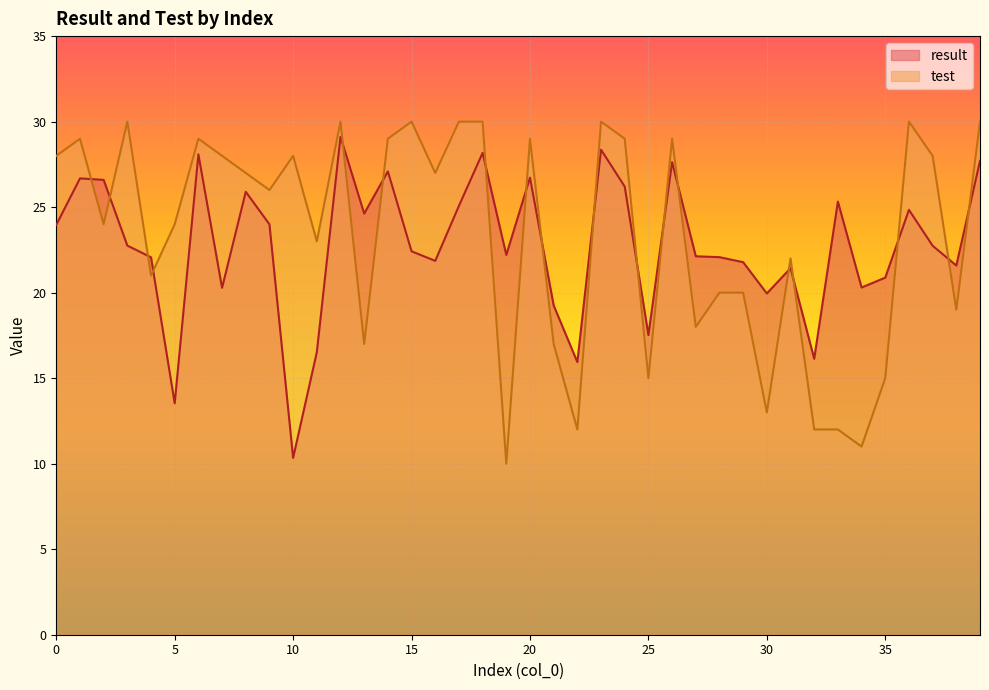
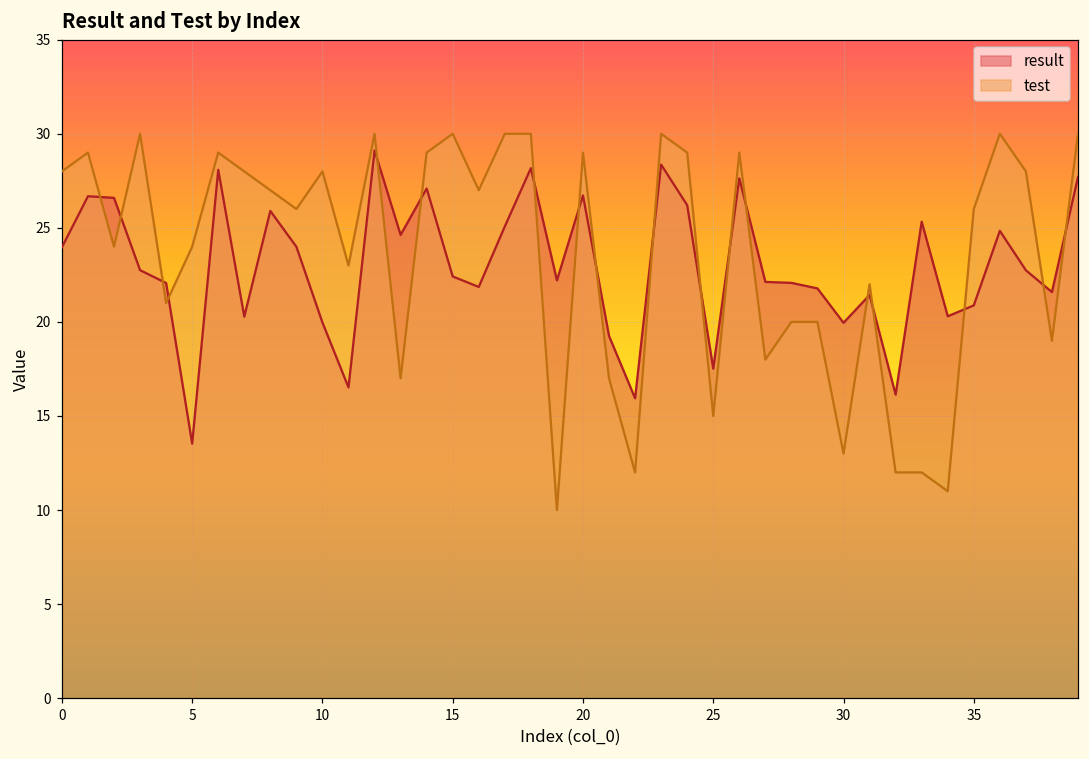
  {
    "result": {
      "0": 24.0,
      "5": 13.5,
-     "10": 10.3,
+     "10": 20.0,
      "15": 22.4,
      "20": 26.7,
      "25": 17.5,
      "30": 20.0,
      "35": 20.9
    },
    "test": {
      "0": 28,
      "5": 24,
      "10": 28,
      "15": 30,
      "20": 29,
      "25": 15,
      "30": 13,
-     "35": 15
+     "35": 26
    }
  }
